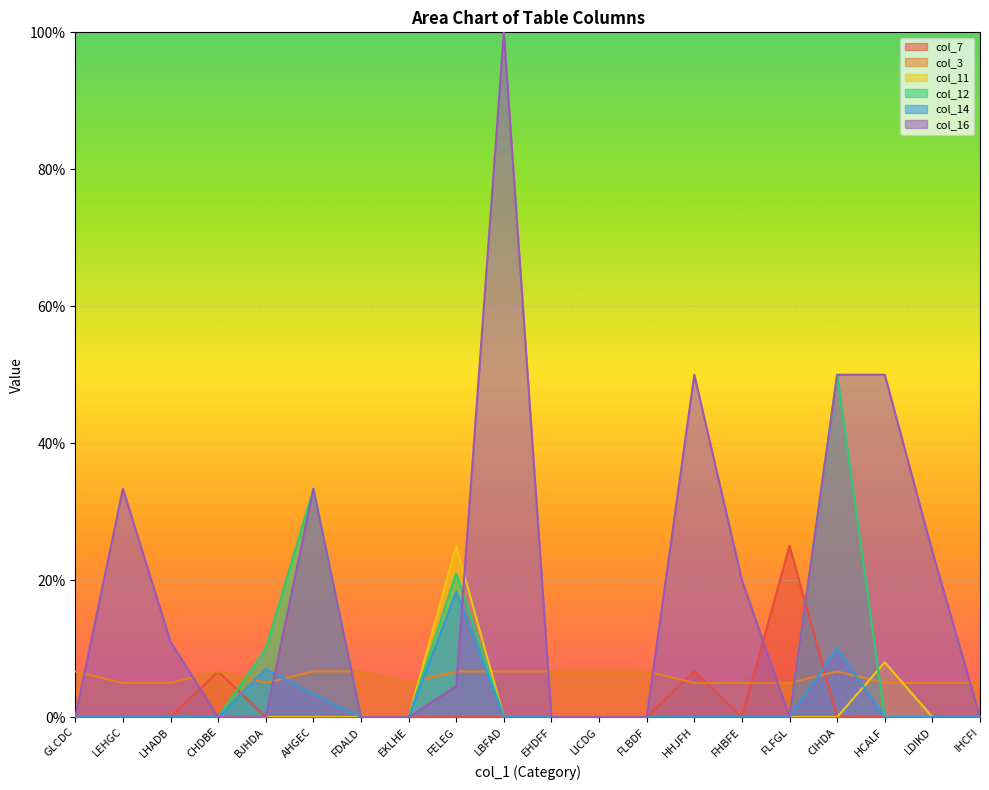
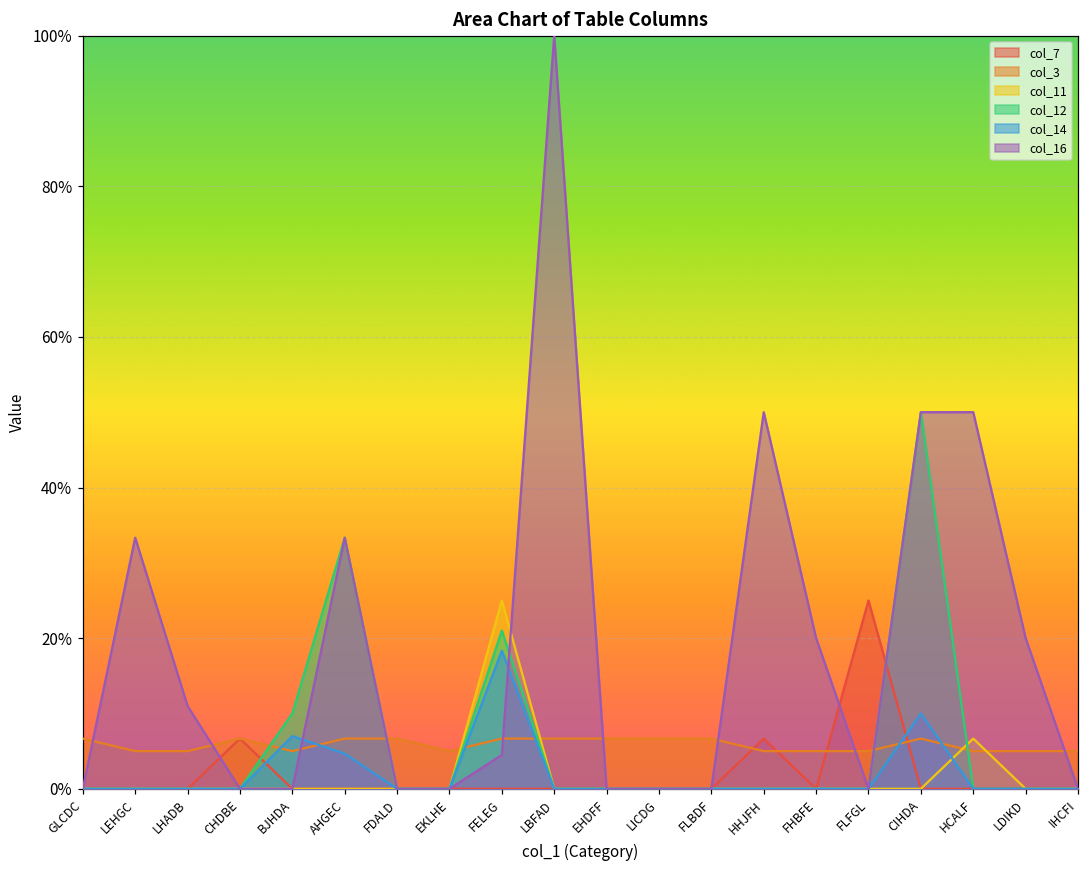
  {
    "col_11": {
      "FELEG": "25%",
-     "HCALF": "8%"
+     "HCALF": "7%"
    },
    "col_12": {
      "BJHDA": "10%",
      "FELEG": "21%"
    },
    "col_14": {
      "BJHDA": "7%",
-     "AHGEC": "3%",
+     "AHGEC": "5%",
      "FELEG": "18%",
      "CIHDA": "10%"
    },
    "col_16": {
      "LEHGC": "33%",
      "LHADB": "11%",
      "FELEG": "5%",
      "LBFAD": "100%",
      "HHJFH": "50%",
      "FHBFE": "20%",
      "HCALF": "50%",
-     "LDIKD": "24%"
+     "LDIKD": "20%"
    }
  }
